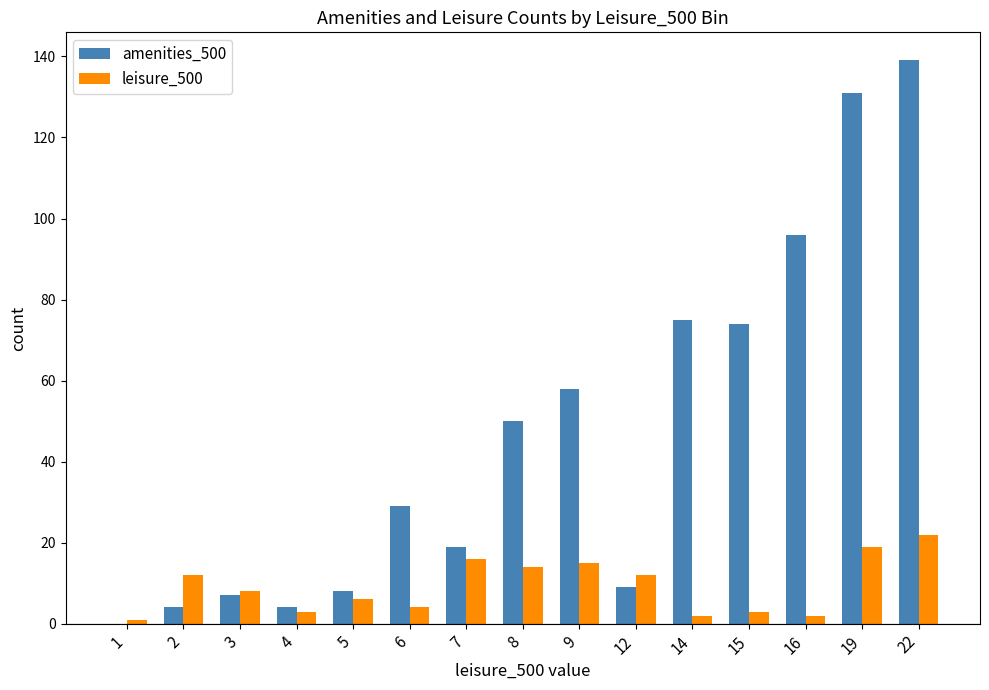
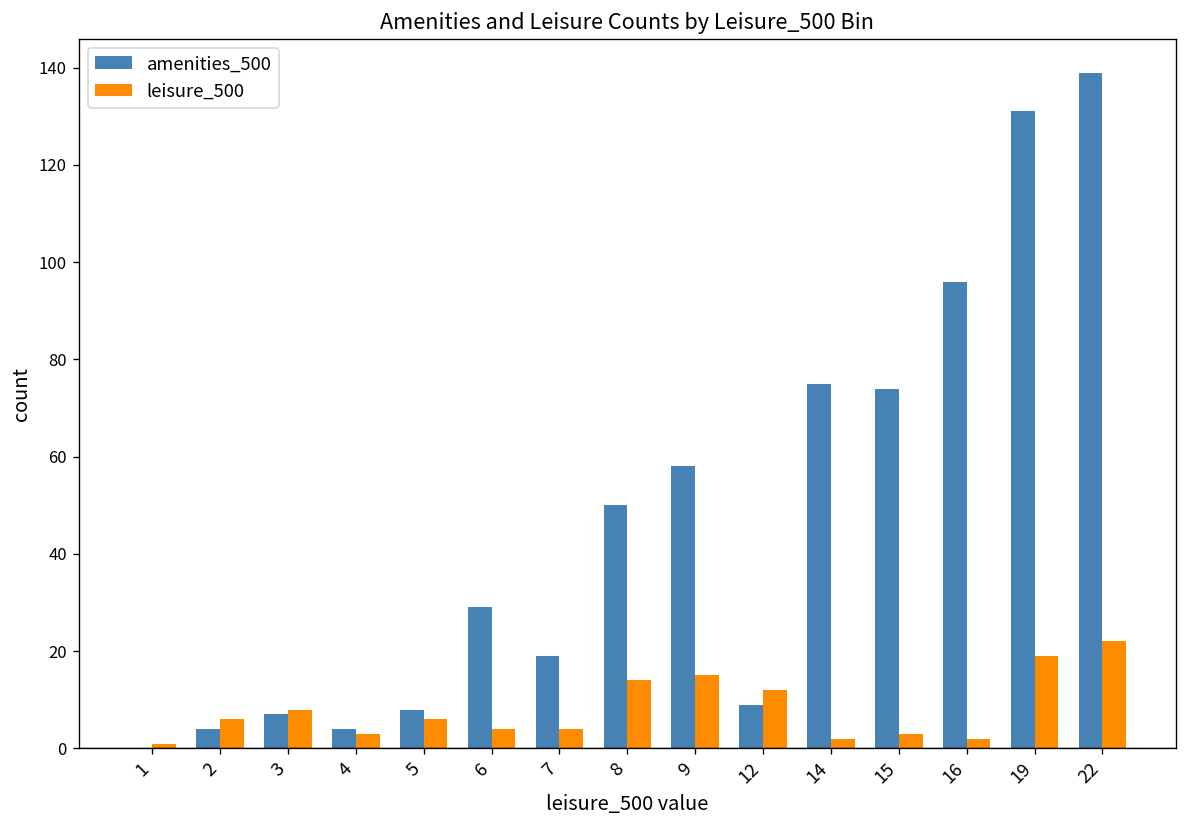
  {
    "amenities_500": {
      "1": 0,
      "2": 4,
      "3": 7,
      "4": 4,
      "5": 8,
      "6": 29,
      "7": 19,
      "8": 50,
      "9": 58,
      "12": 9,
      "14": 75,
      "15": 74,
      "16": 96,
      "19": 131,
      "22": 139
    },
    "leisure_500": {
      "1": 1,
-     "2": 12,
+     "2": 6,
      "3": 8,
      "4": 3,
      "5": 6,
      "6": 4,
-     "7": 16,
+     "7": 4,
      "8": 14,
      "9": 15,
      "12": 12,
      "14": 2,
      "15": 3,
      "16": 2,
      "19": 19,
      "22": 22
    }
  }
